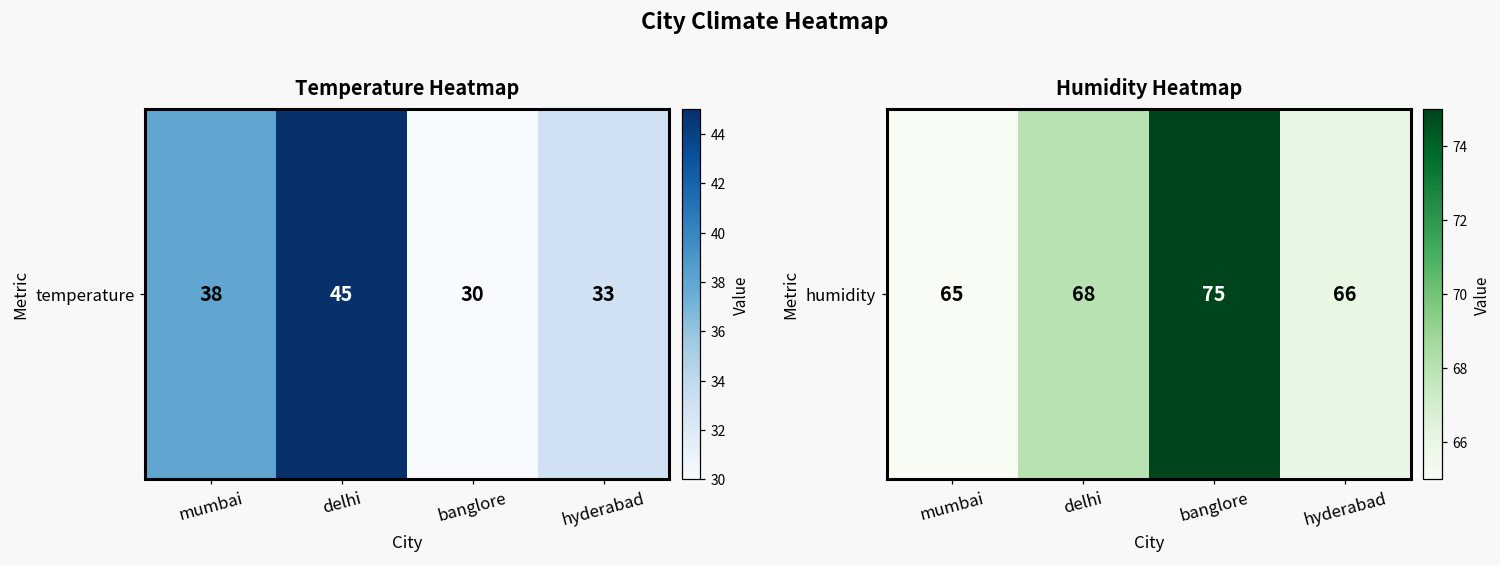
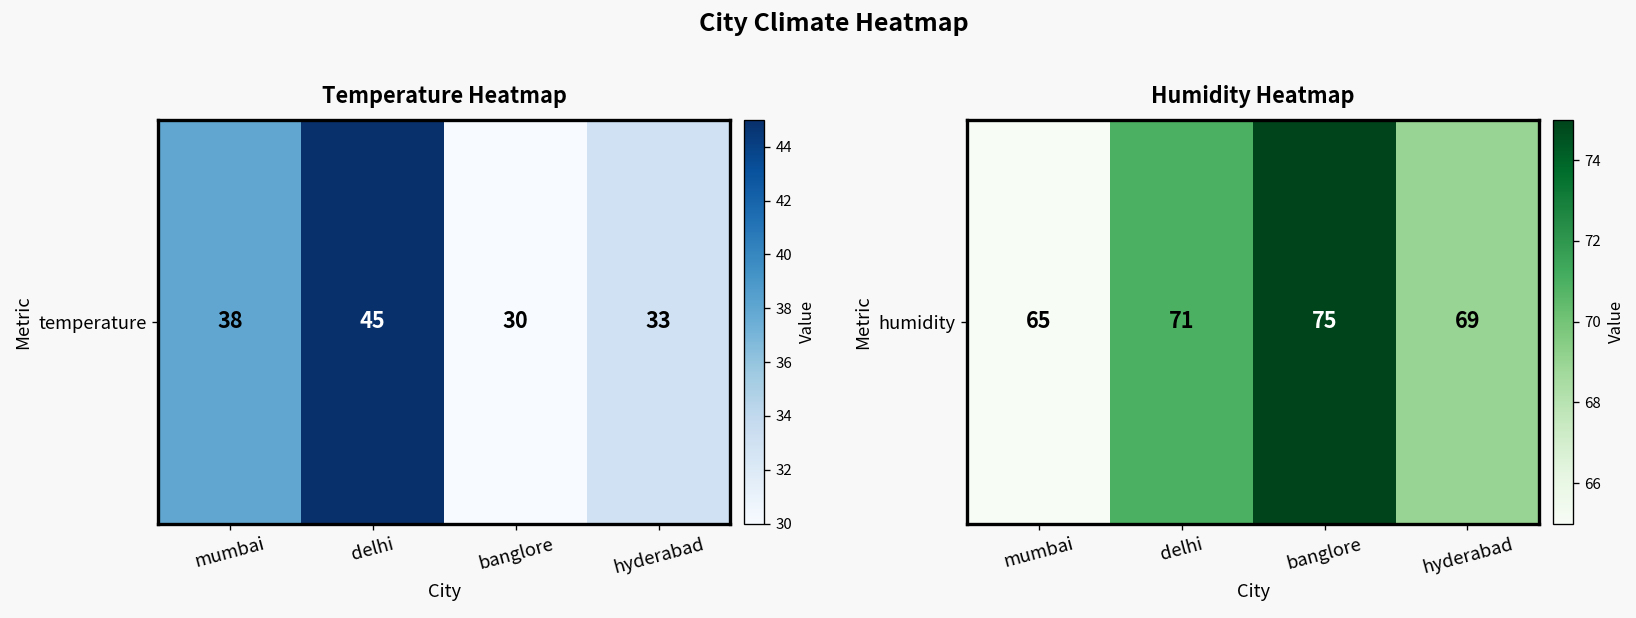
  {
    "Temperature Heatmap": {
      "temperature": {
        "mumbai": 38,
        "delhi": 45,
        "banglore": 30,
        "hyderabad": 33
      }
    },
    "Humidity Heatmap": {
      "humidity": {
        "mumbai": 65,
-       "delhi": 68,
+       "delhi": 71,
        "banglore": 75,
-       "hyderabad": 66
+       "hyderabad": 69
      }
    }
  }
